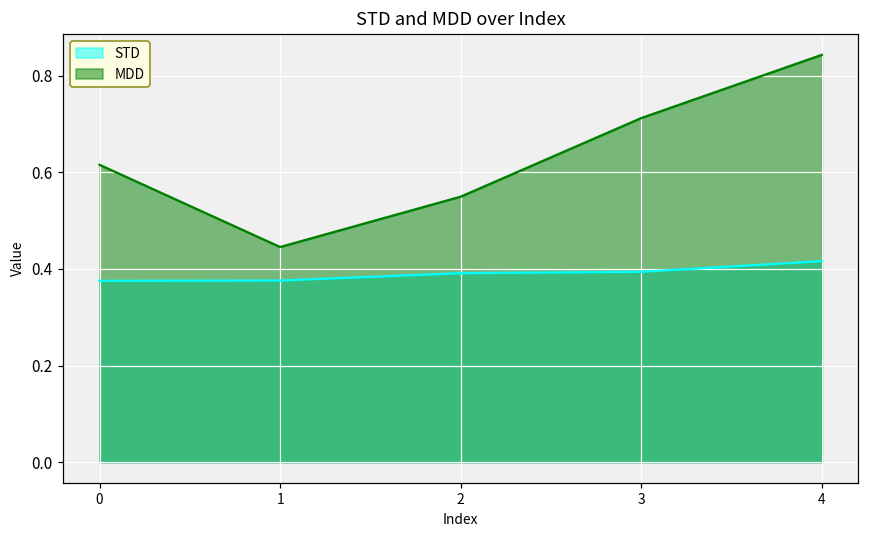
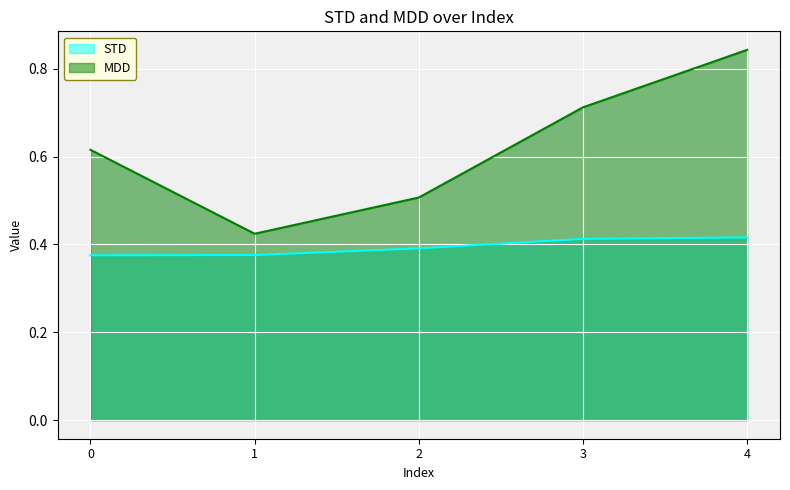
  {
    "STD": {
      "0": 0.38,
      "1": 0.38,
      "2": 0.39,
-     "3": 0.39,
+     "3": 0.41,
      "4": 0.42
    },
    "MDD": {
      "0": 0.62,
-     "1": 0.45,
-     "2": 0.55,
+     "1": 0.42,
+     "2": 0.51,
      "3": 0.71,
      "4": 0.84
    }
  }
